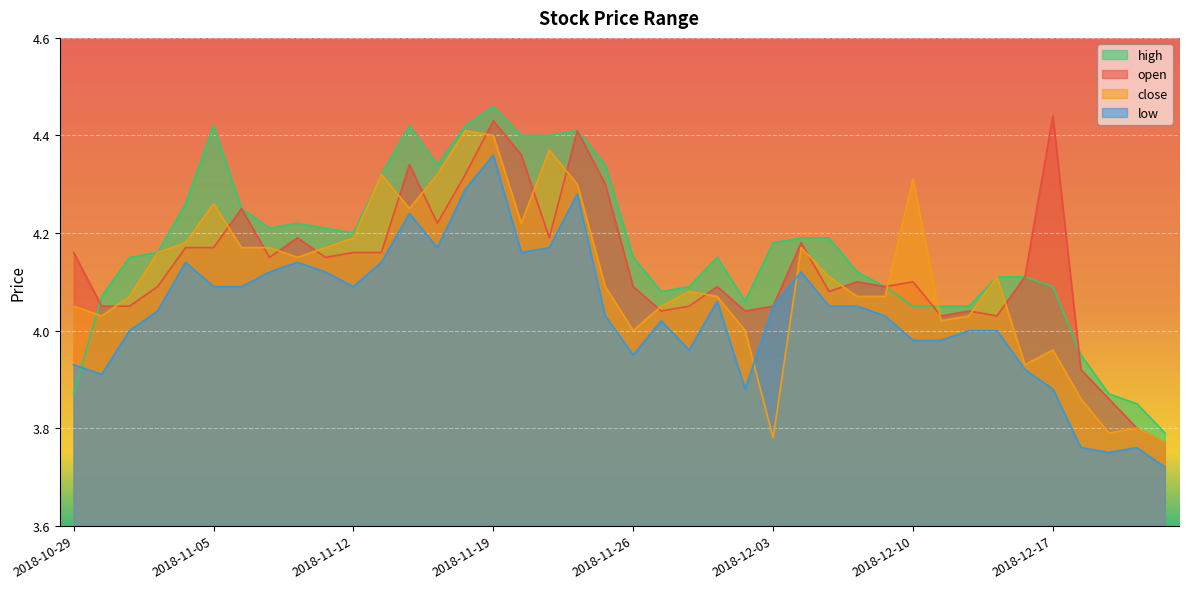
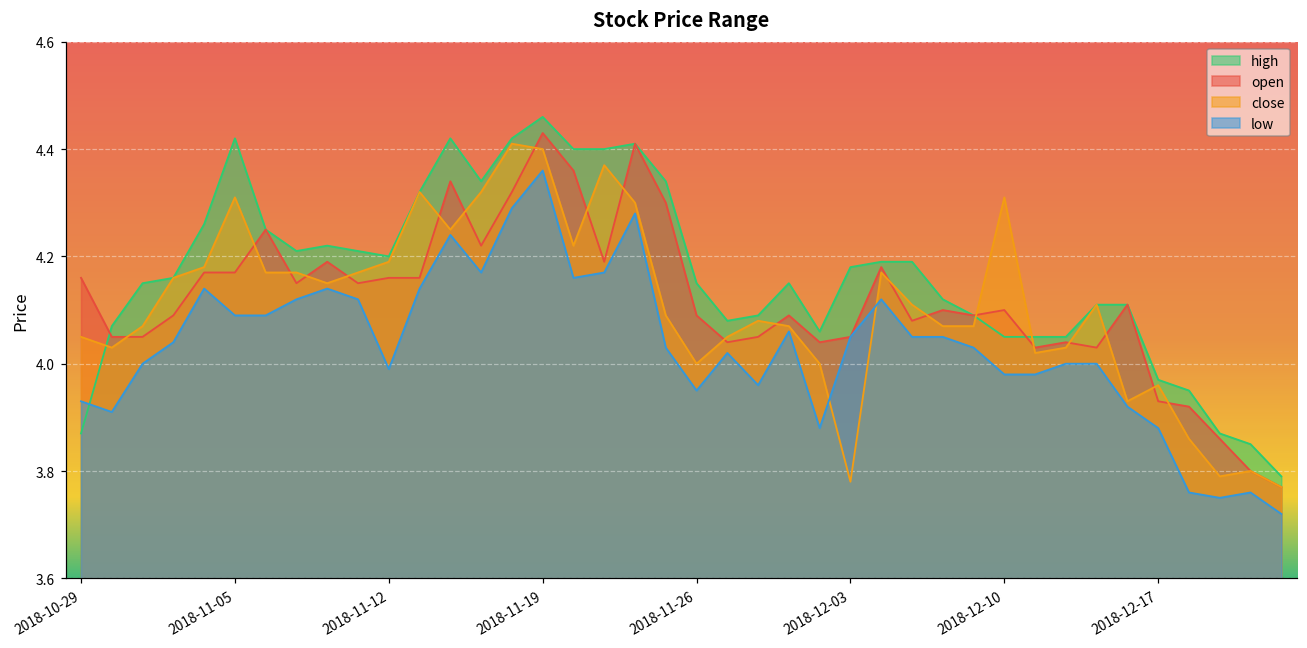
  {
    "high": {
      "2018-10-29": 3.87,
      "2018-11-05": 4.42,
      "2018-11-12": 4.20,
      "2018-11-19": 4.46,
      "2018-11-26": 4.15,
      "2018-12-03": 4.18,
      "2018-12-10": 4.05,
-     "2018-12-17": 4.09
+     "2018-12-17": 3.97
    },
    "open": {
      "2018-10-29": 4.16,
      "2018-11-05": 4.17,
      "2018-11-12": 4.16,
      "2018-11-19": 4.43,
      "2018-11-26": 4.09,
      "2018-12-10": 4.10,
-     "2018-12-17": 4.44
+     "2018-12-17": 3.93
    },
    "close": {
      "2018-10-29": 4.05,
-     "2018-11-05": 4.26,
+     "2018-11-05": 4.31,
      "2018-11-12": 4.19,
      "2018-11-19": 4.40,
      "2018-11-26": 4.00,
      "2018-12-03": 3.78,
      "2018-12-10": 4.31,
      "2018-12-17": 3.96
    },
    "low": {
      "2018-10-29": 3.93,
      "2018-11-05": 4.09,
-     "2018-11-12": 4.09,
+     "2018-11-12": 3.99,
      "2018-11-19": 4.36,
      "2018-11-26": 3.95,
      "2018-12-10": 3.98,
      "2018-12-17": 3.88
    }
  }
